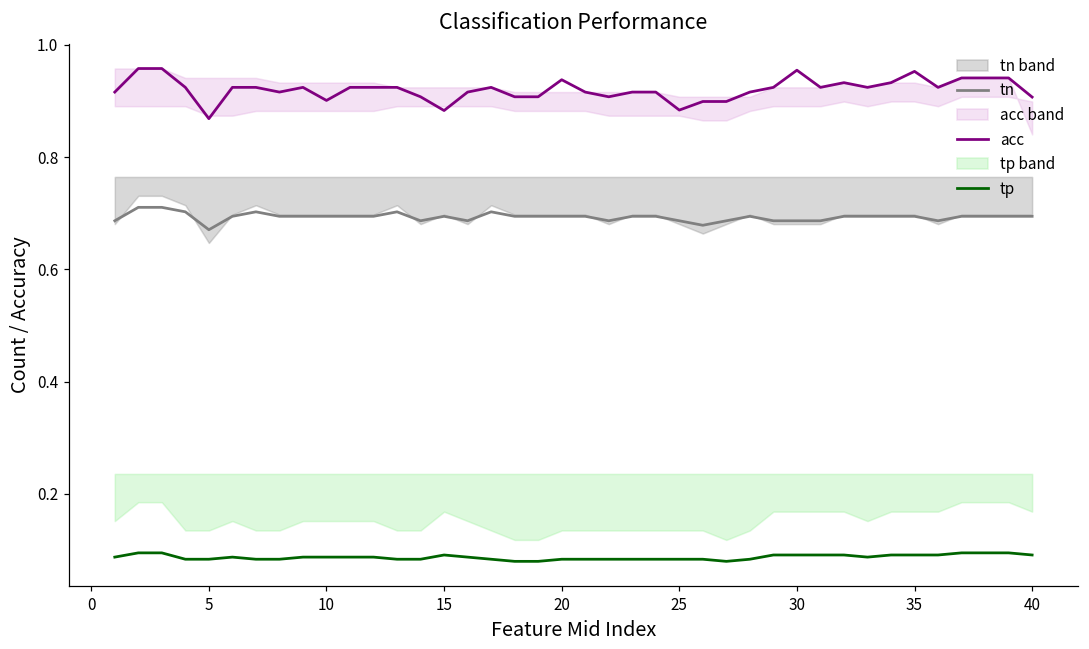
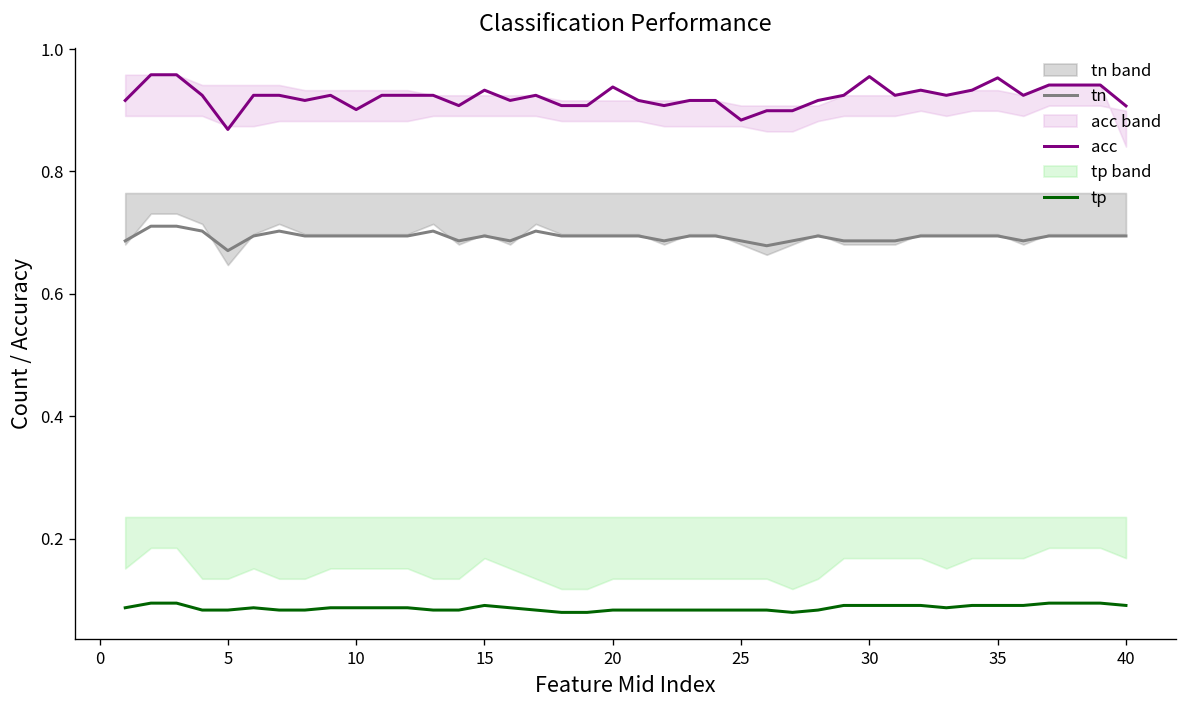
  {
    "acc": {
      "5": 0.87,
      "10": 0.90,
-     "15": 0.88,
+     "15": 0.93,
      "20": 0.94,
      "25": 0.88,
      "30": 0.96,
      "35": 0.95,
      "40": 0.91
    },
    "tp": {
      "5": 0.08,
      "10": 0.09,
      "15": 0.09,
      "20": 0.08,
      "25": 0.08,
      "30": 0.09,
      "35": 0.09,
      "40": 0.09
    }
  }
